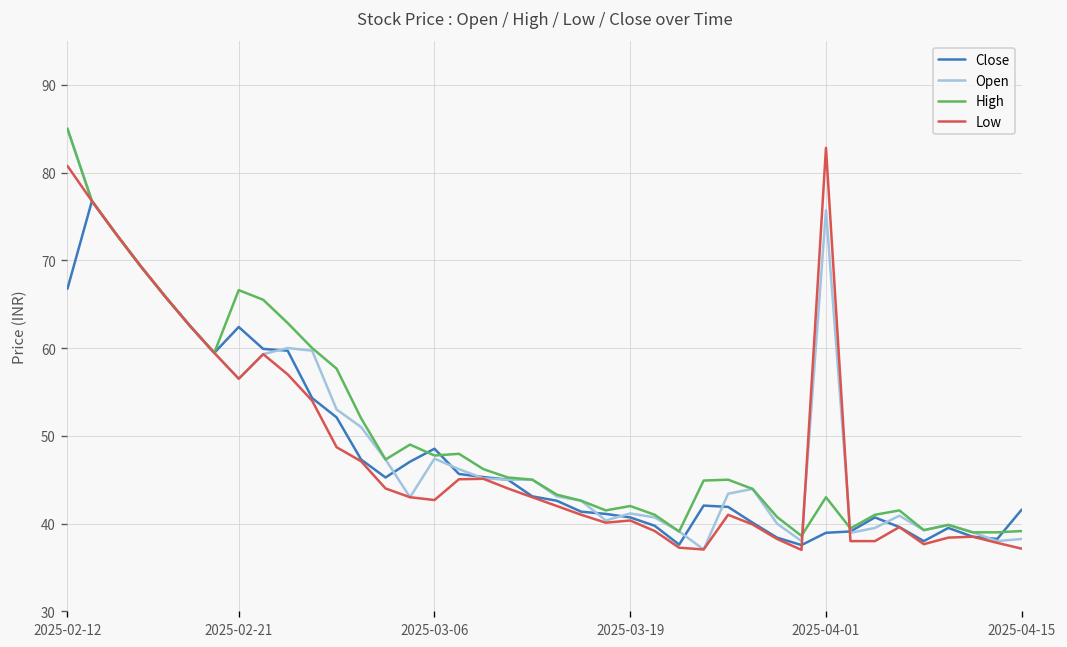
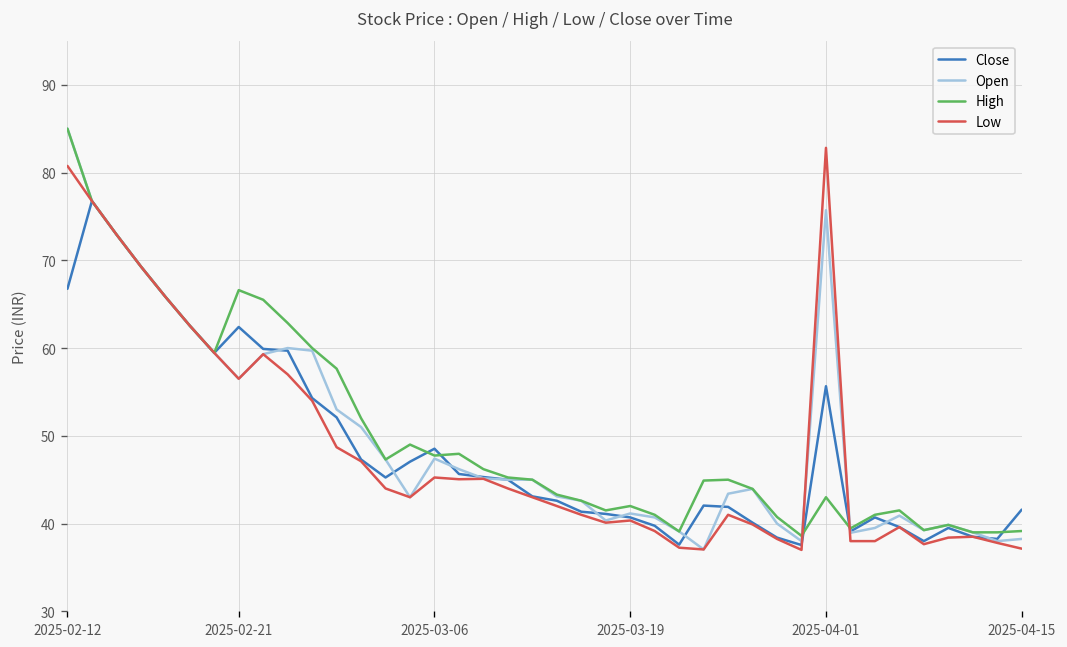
  {
    "Close": {
      "2025-02-12": 67,
      "2025-02-21": 62,
      "2025-03-06": 49,
      "2025-03-19": 41,
-     "2025-04-01": 39,
+     "2025-04-01": 56,
      "2025-04-15": 42
    },
    "Open": {
      "2025-03-19": 41,
      "2025-04-01": 76,
      "2025-04-15": 38
    },
    "High": {
      "2025-02-21": 67,
      "2025-03-19": 42,
      "2025-04-01": 43,
      "2025-04-15": 39
    },
    "Low": {
      "2025-02-12": 81,
-     "2025-03-06": 43,
+     "2025-03-06": 45,
      "2025-03-19": 40,
      "2025-04-01": 83,
      "2025-04-15": 37
    }
  }
